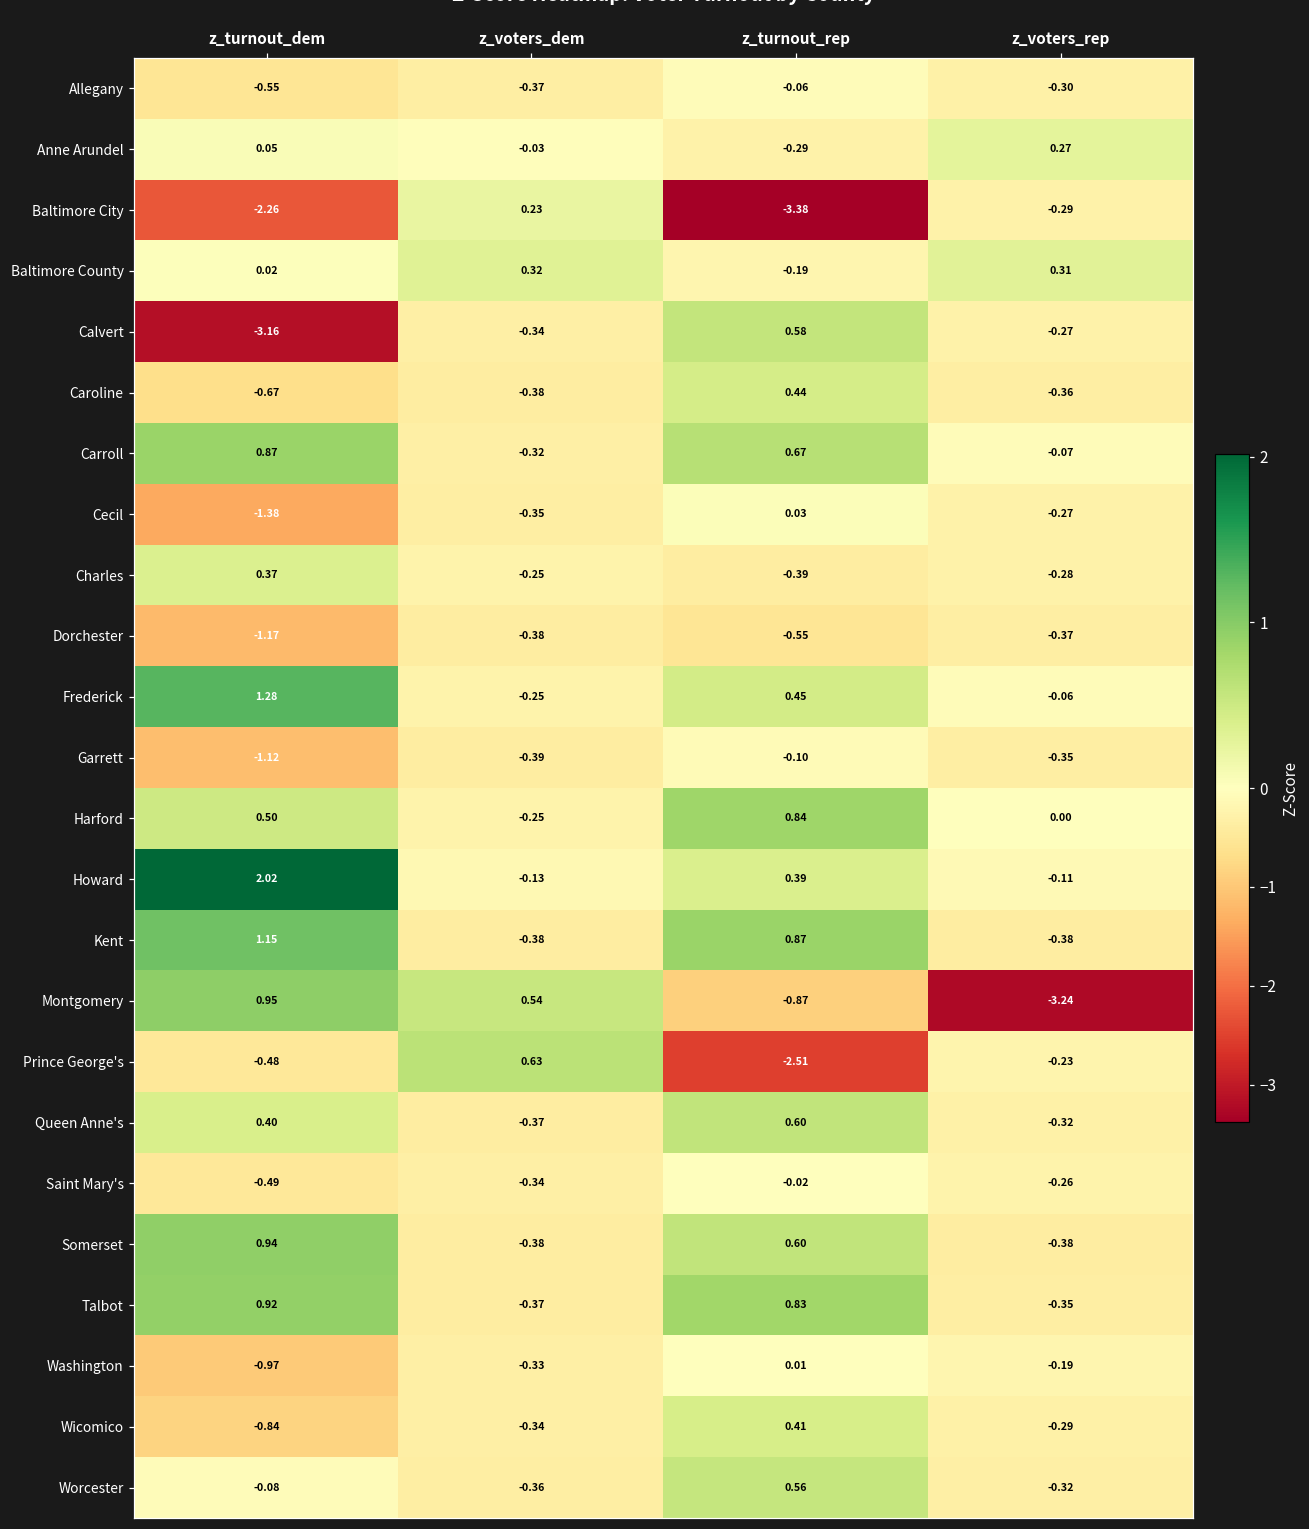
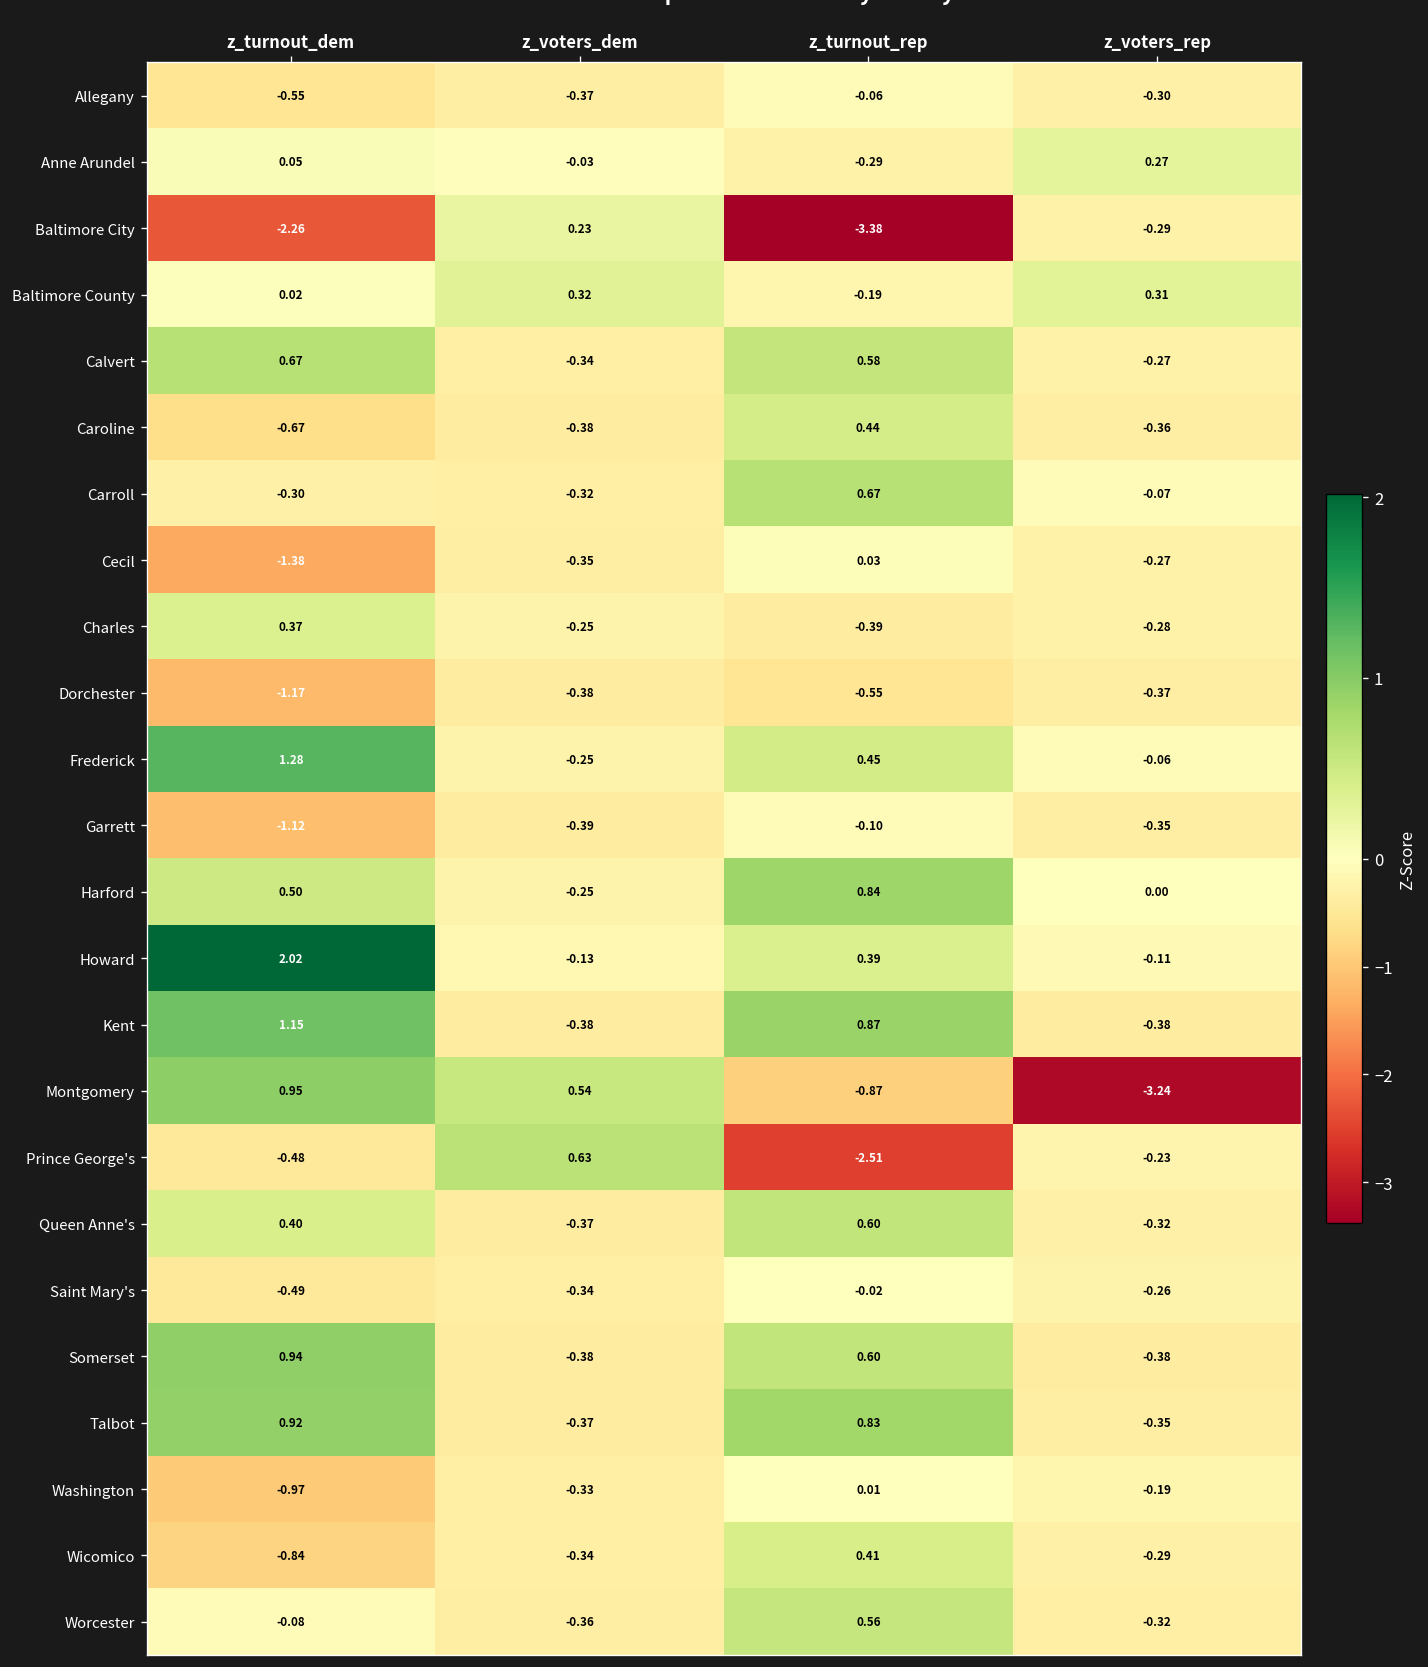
  {
    "Allegany": {
      "z_turnout_dem": -0.55,
      "z_voters_dem": -0.37,
      "z_turnout_rep": -0.06,
      "z_voters_rep": -0.30
    },
    "Anne Arundel": {
      "z_turnout_dem": 0.05,
      "z_voters_dem": -0.03,
      "z_turnout_rep": -0.29,
      "z_voters_rep": 0.27
    },
    "Baltimore City": {
      "z_turnout_dem": -2.26,
      "z_voters_dem": 0.23,
      "z_turnout_rep": -3.38,
      "z_voters_rep": -0.29
    },
    "Baltimore County": {
      "z_turnout_dem": 0.02,
      "z_voters_dem": 0.32,
      "z_turnout_rep": -0.19,
      "z_voters_rep": 0.31
    },
    "Calvert": {
-     "z_turnout_dem": -3.16,
+     "z_turnout_dem": 0.67,
      "z_voters_dem": -0.34,
      "z_turnout_rep": 0.58,
      "z_voters_rep": -0.27
    },
    "Caroline": {
      "z_turnout_dem": -0.67,
      "z_voters_dem": -0.38,
      "z_turnout_rep": 0.44,
      "z_voters_rep": -0.36
    },
    "Carroll": {
-     "z_turnout_dem": 0.87,
+     "z_turnout_dem": -0.30,
      "z_voters_dem": -0.32,
      "z_turnout_rep": 0.67,
      "z_voters_rep": -0.07
    },
    "Cecil": {
      "z_turnout_dem": -1.38,
      "z_voters_dem": -0.35,
      "z_turnout_rep": 0.03,
      "z_voters_rep": -0.27
    },
    "Charles": {
      "z_turnout_dem": 0.37,
      "z_voters_dem": -0.25,
      "z_turnout_rep": -0.39,
      "z_voters_rep": -0.28
    },
    "Dorchester": {
      "z_turnout_dem": -1.17,
      "z_voters_dem": -0.38,
      "z_turnout_rep": -0.55,
      "z_voters_rep": -0.37
    },
    "Frederick": {
      "z_turnout_dem": 1.28,
      "z_voters_dem": -0.25,
      "z_turnout_rep": 0.45,
      "z_voters_rep": -0.06
    },
    "Garrett": {
      "z_turnout_dem": -1.12,
      "z_voters_dem": -0.39,
      "z_turnout_rep": -0.10,
      "z_voters_rep": -0.35
    },
    "Harford": {
      "z_turnout_dem": 0.50,
      "z_voters_dem": -0.25,
      "z_turnout_rep": 0.84,
      "z_voters_rep": 0.00
    },
    "Howard": {
      "z_turnout_dem": 2.02,
      "z_voters_dem": -0.13,
      "z_turnout_rep": 0.39,
      "z_voters_rep": -0.11
    },
    "Kent": {
      "z_turnout_dem": 1.15,
      "z_voters_dem": -0.38,
      "z_turnout_rep": 0.87,
      "z_voters_rep": -0.38
    },
    "Montgomery": {
      "z_turnout_dem": 0.95,
      "z_voters_dem": 0.54,
      "z_turnout_rep": -0.87,
      "z_voters_rep": -3.24
    },
    "Prince George's": {
      "z_turnout_dem": -0.48,
      "z_voters_dem": 0.63,
      "z_turnout_rep": -2.51,
      "z_voters_rep": -0.23
    },
    "Queen Anne's": {
      "z_turnout_dem": 0.40,
      "z_voters_dem": -0.37,
      "z_turnout_rep": 0.60,
      "z_voters_rep": -0.32
    },
    "Saint Mary's": {
      "z_turnout_dem": -0.49,
      "z_voters_dem": -0.34,
      "z_turnout_rep": -0.02,
      "z_voters_rep": -0.26
    },
    "Somerset": {
      "z_turnout_dem": 0.94,
      "z_voters_dem": -0.38,
      "z_turnout_rep": 0.60,
      "z_voters_rep": -0.38
    },
    "Talbot": {
      "z_turnout_dem": 0.92,
      "z_voters_dem": -0.37,
      "z_turnout_rep": 0.83,
      "z_voters_rep": -0.35
    },
    "Washington": {
      "z_turnout_dem": -0.97,
      "z_voters_dem": -0.33,
      "z_turnout_rep": 0.01,
      "z_voters_rep": -0.19
    },
    "Wicomico": {
      "z_turnout_dem": -0.84,
      "z_voters_dem": -0.34,
      "z_turnout_rep": 0.41,
      "z_voters_rep": -0.29
    },
    "Worcester": {
      "z_turnout_dem": -0.08,
      "z_voters_dem": -0.36,
      "z_turnout_rep": 0.56,
      "z_voters_rep": -0.32
    }
  }
